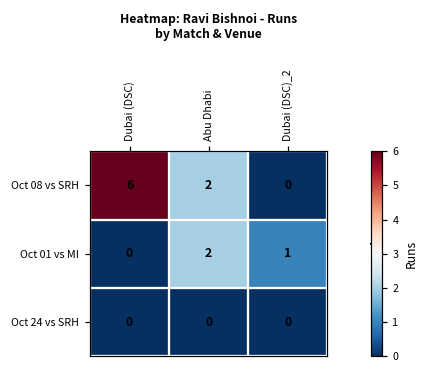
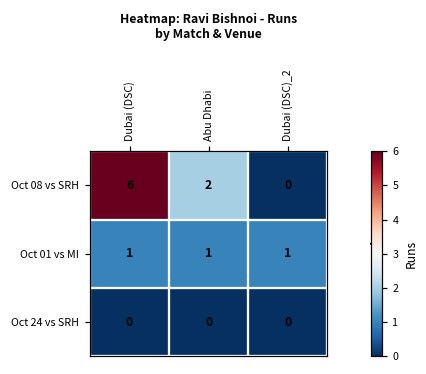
  {
    "Oct 08 vs SRH": {
      "Dubai (DSC)": 6,
      "Abu Dhabi": 2,
      "Dubai (DSC)_2": 0
    },
    "Oct 01 vs MI": {
-     "Dubai (DSC)": 0,
-     "Abu Dhabi": 2,
+     "Dubai (DSC)": 1,
+     "Abu Dhabi": 1,
      "Dubai (DSC)_2": 1
    },
    "Oct 24 vs SRH": {
      "Dubai (DSC)": 0,
      "Abu Dhabi": 0,
      "Dubai (DSC)_2": 0
    }
  }
